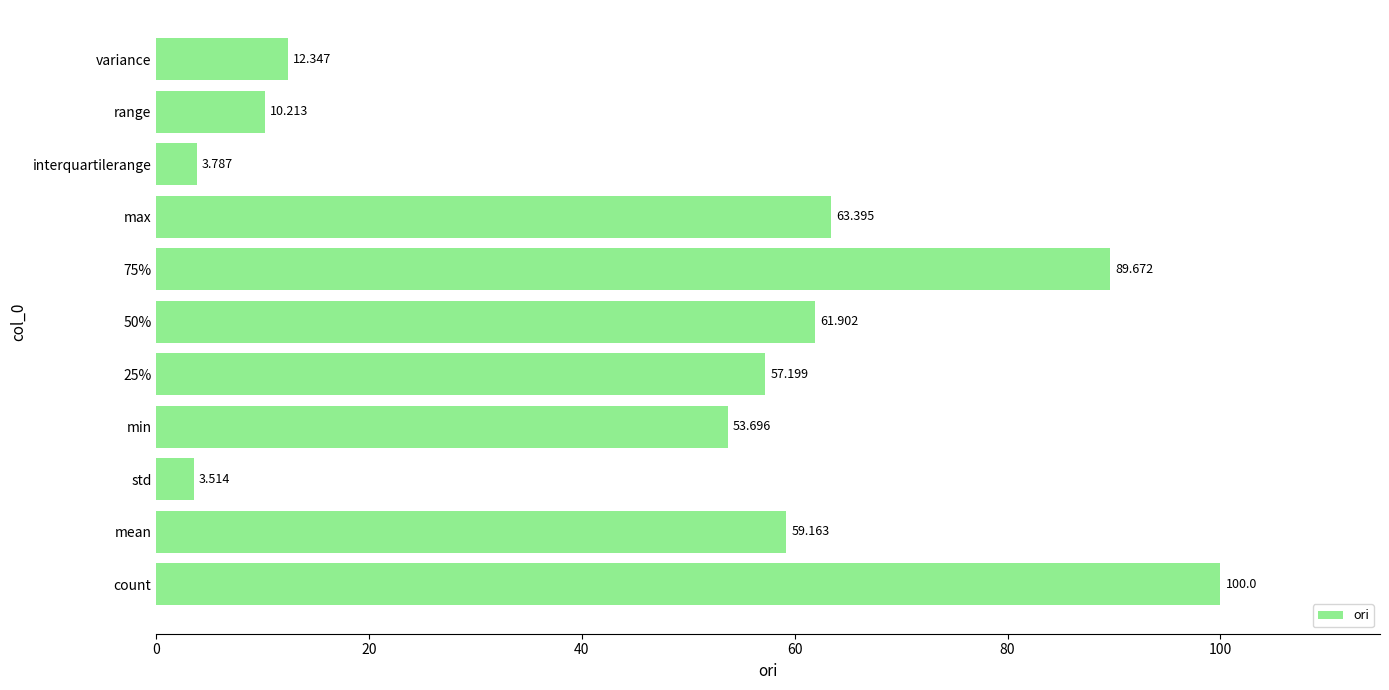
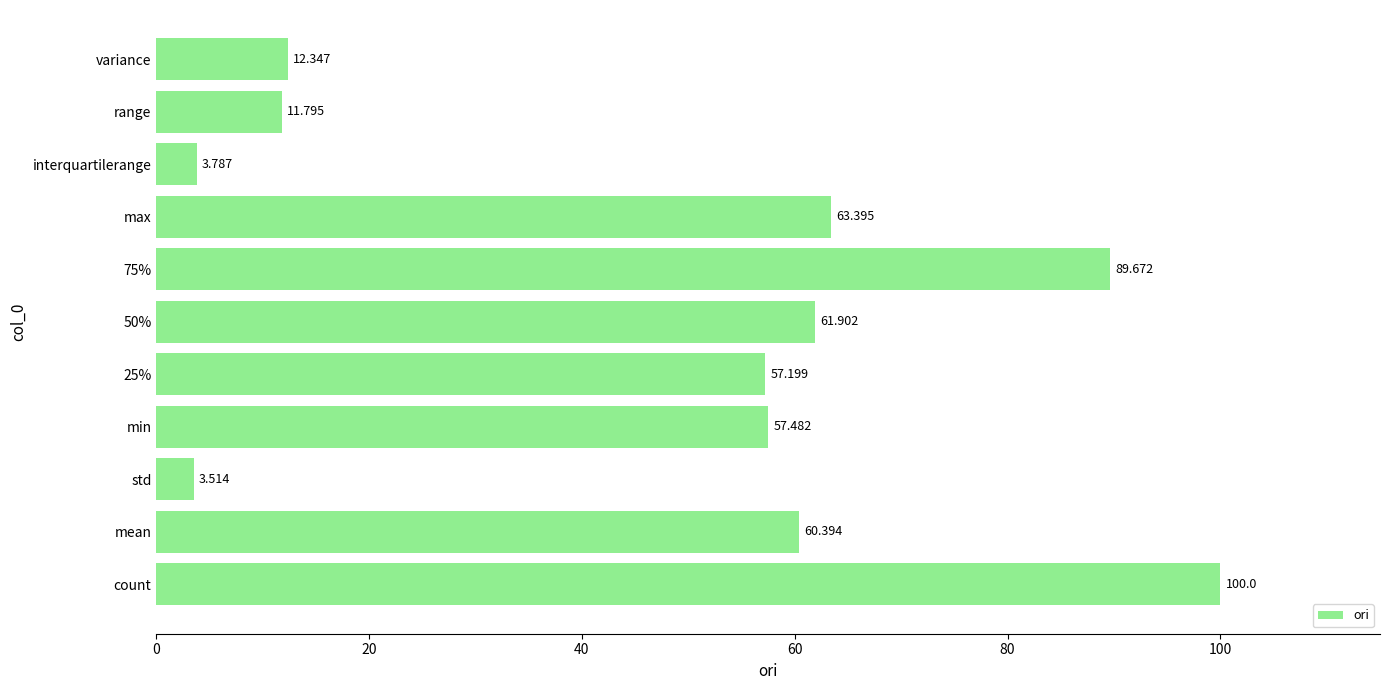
  {
    "variance": 12.347,
-   "range": 10.213,
+   "range": 11.795,
    "interquartilerange": 3.787,
    "max": 63.395,
    "75%": 89.672,
    "50%": 61.902,
    "25%": 57.199,
-   "min": 53.696,
+   "min": 57.482,
    "std": 3.514,
-   "mean": 59.163,
+   "mean": 60.394,
    "count": 100.0
  }
